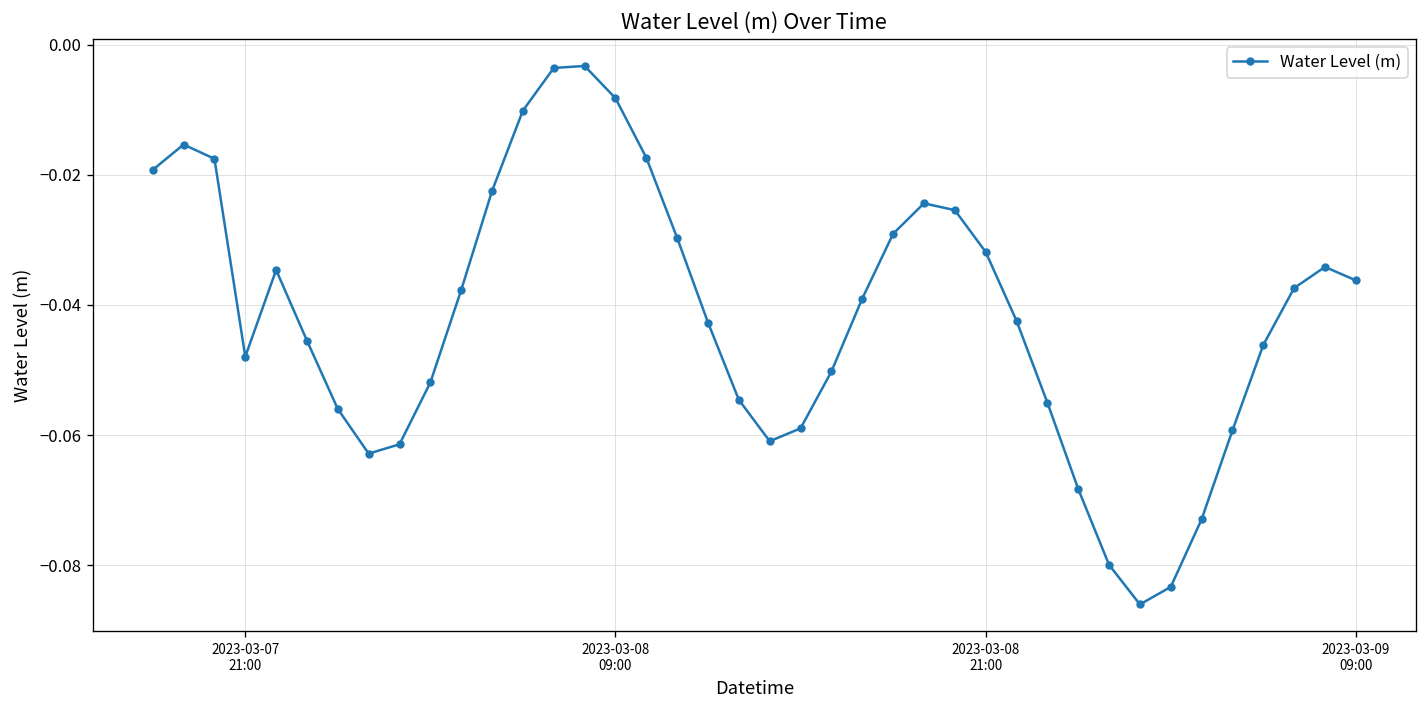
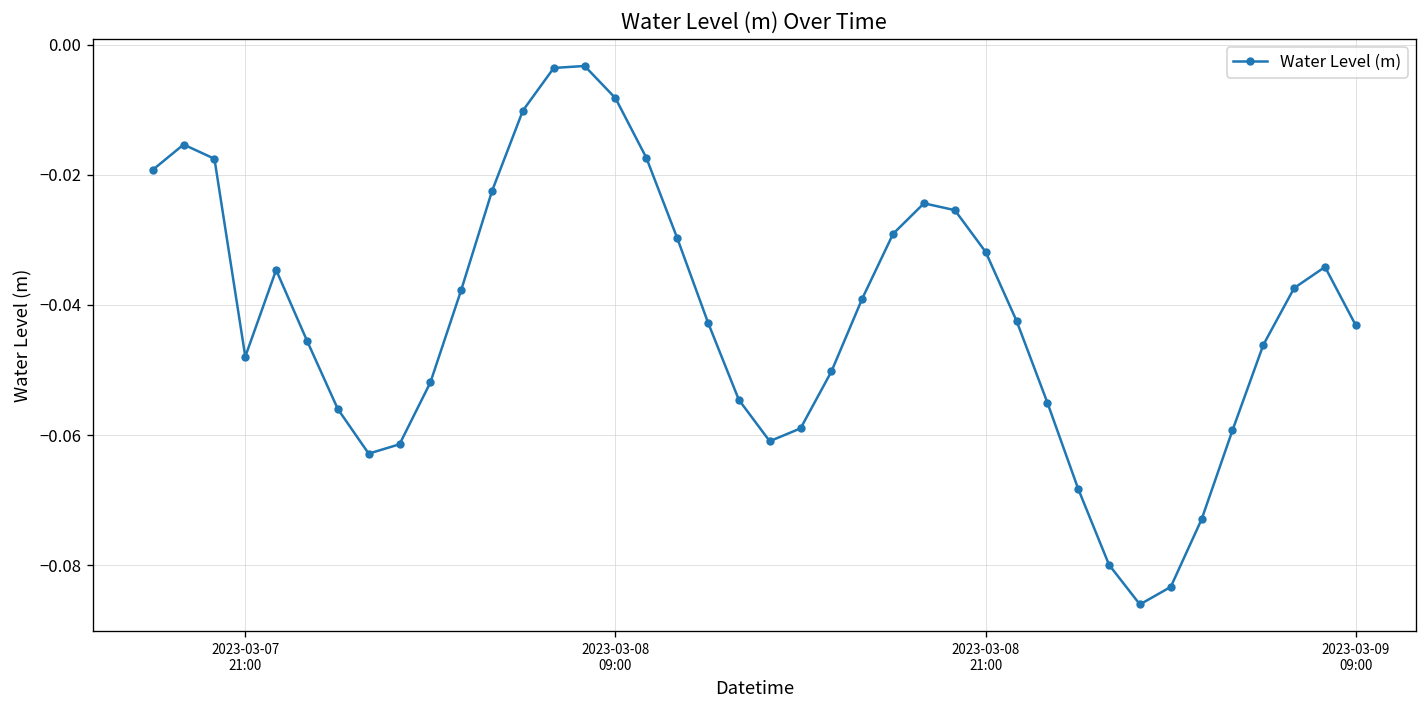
  {
    "2023-03-07 21:00": -0.048,
    "2023-03-08 09:00": -0.008,
    "2023-03-08 21:00": -0.032,
-   "2023-03-09 09:00": -0.036
+   "2023-03-09 09:00": -0.043
  }
